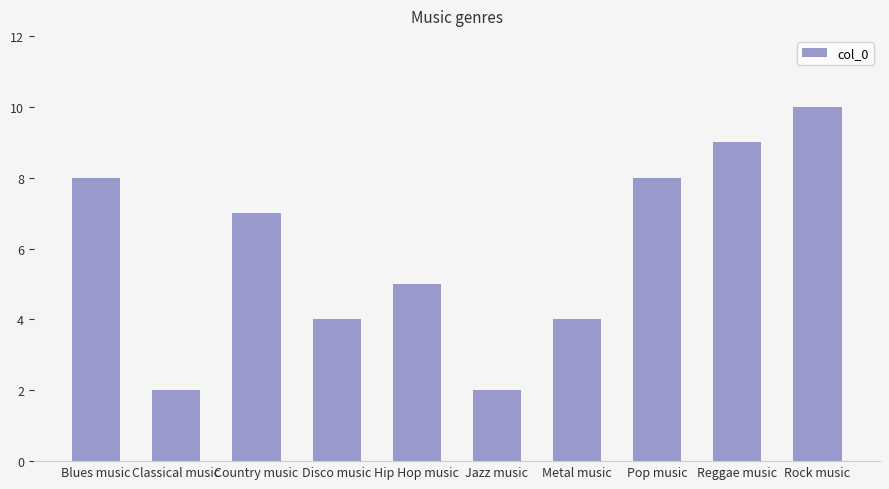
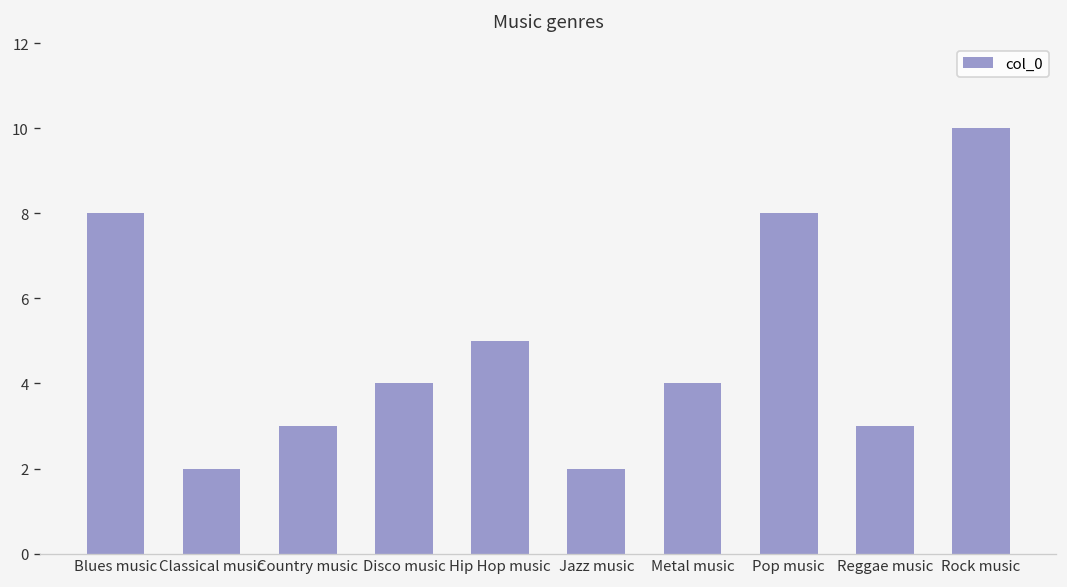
  {
    "Blues music": 8,
    "Classical music": 2,
-   "Country music": 7,
+   "Country music": 3,
    "Disco music": 4,
    "Hip Hop music": 5,
    "Jazz music": 2,
    "Metal music": 4,
    "Pop music": 8,
-   "Reggae music": 9,
+   "Reggae music": 3,
    "Rock music": 10
  }
